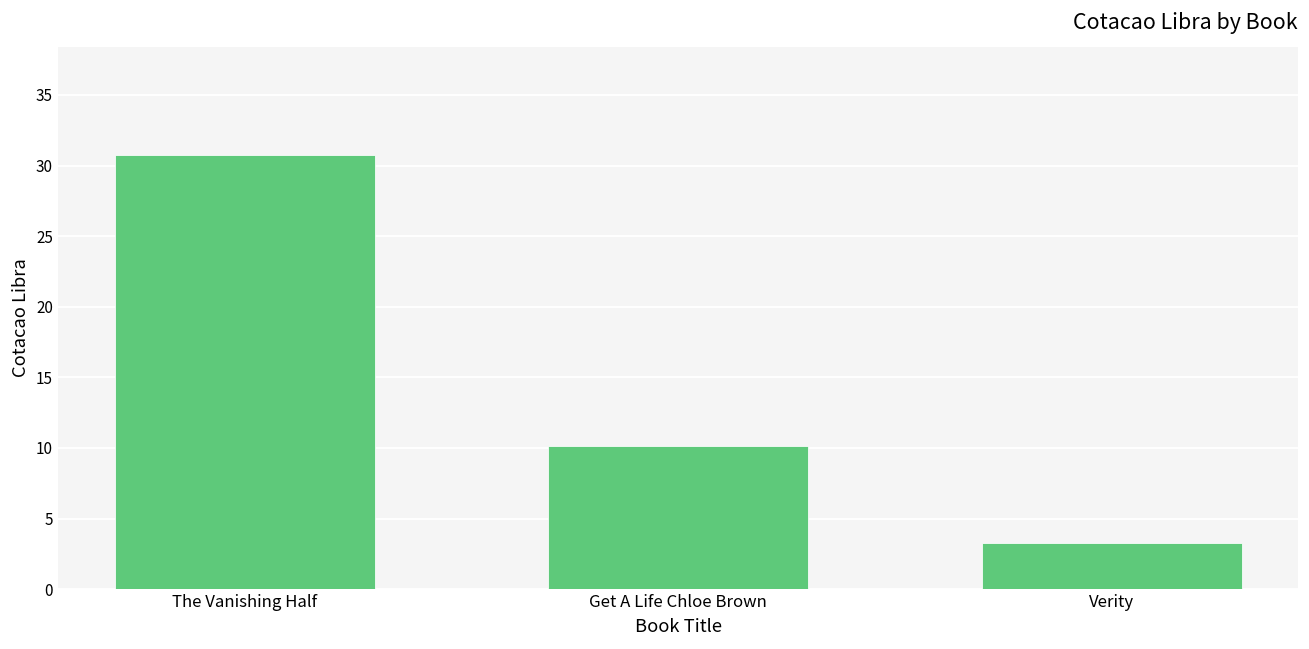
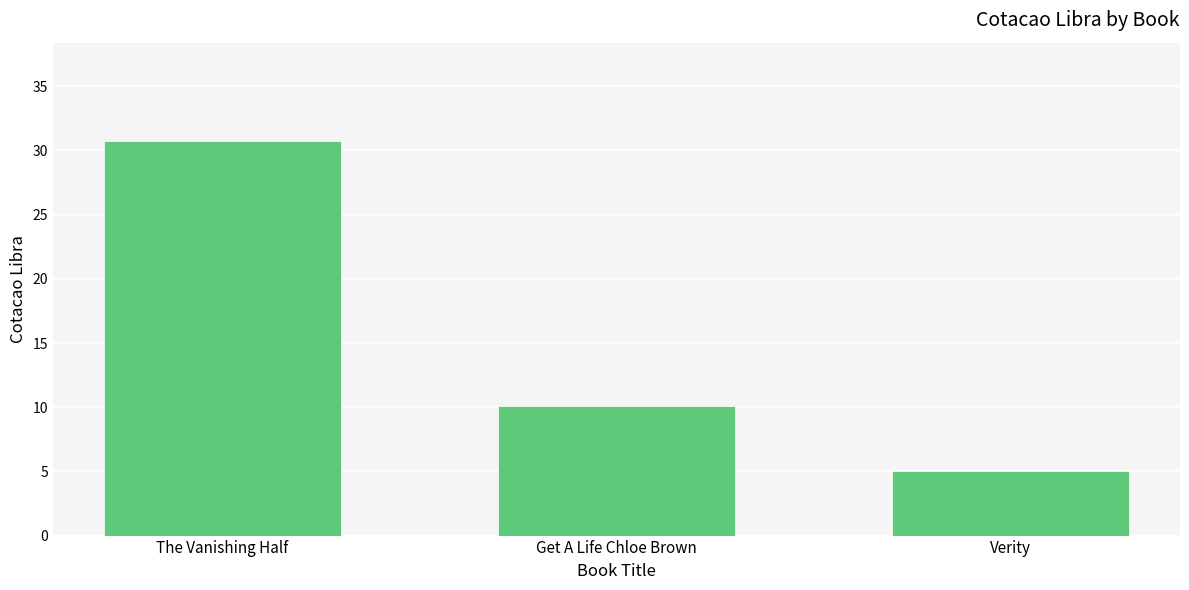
  {
    "The Vanishing Half": 30.7,
    "Get A Life Chloe Brown": 10.1,
-   "Verity": 3.3
+   "Verity": 5.0
  }
